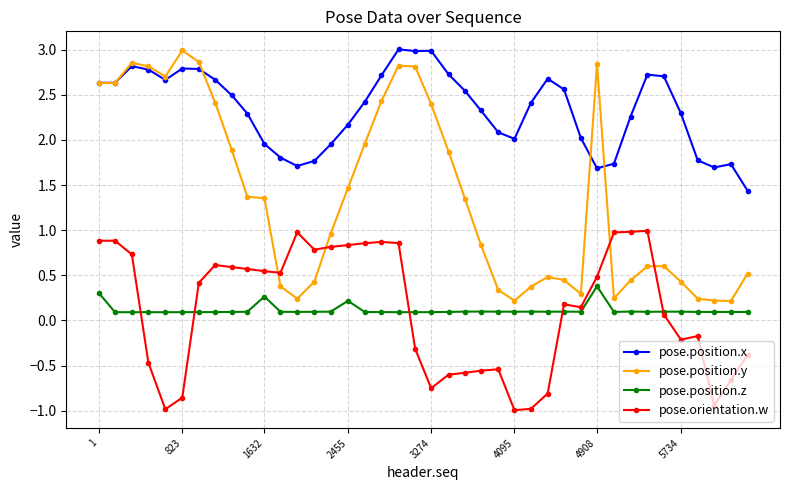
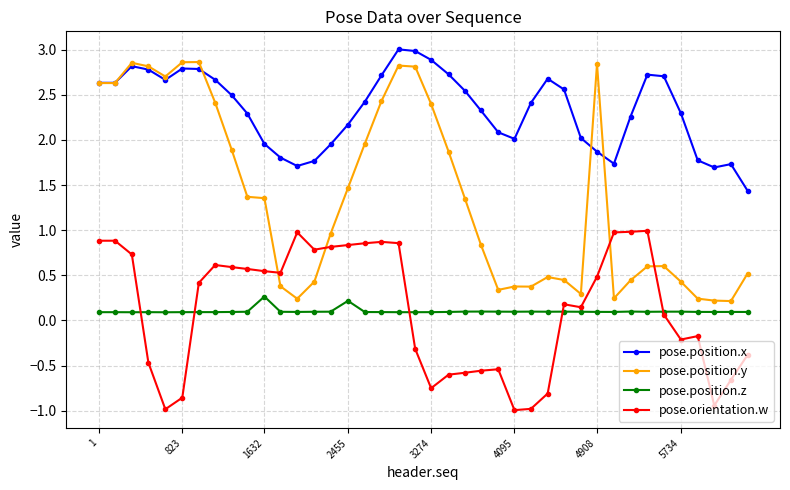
  {
    "pose.position.x": {
      "823": 2.8,
      "1632": 2.0,
      "2455": 2.2,
-     "3274": 3.0,
+     "3274": 2.9,
      "4095": 2.0,
-     "4908": 1.7,
+     "4908": 1.9,
      "5734": 2.3
    },
    "pose.position.y": {
-     "823": 3.0,
+     "823": 2.9,
      "1632": 1.4,
      "2455": 1.5,
      "3274": 2.4,
-     "4095": 0.2,
+     "4095": 0.4,
      "4908": 2.8,
      "5734": 0.4
    },
    "pose.position.z": {
-     "1": 0.3,
+     "1": 0.1,
      "823": 0.1,
      "1632": 0.3,
      "2455": 0.2,
      "3274": 0.1,
      "4095": 0.1,
-     "4908": 0.4,
+     "4908": 0.1,
      "5734": 0.1
    },
    "pose.orientation.w": {
      "1": 0.9,
      "823": -0.9,
      "1632": 0.5,
      "2455": 0.8,
      "3274": -0.8,
      "4095": -1.0,
      "4908": 0.5,
      "5734": -0.2
    }
  }
